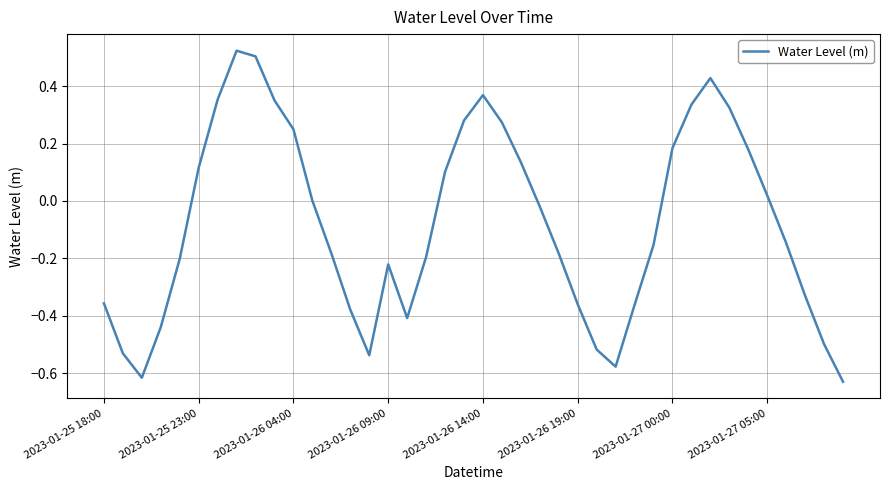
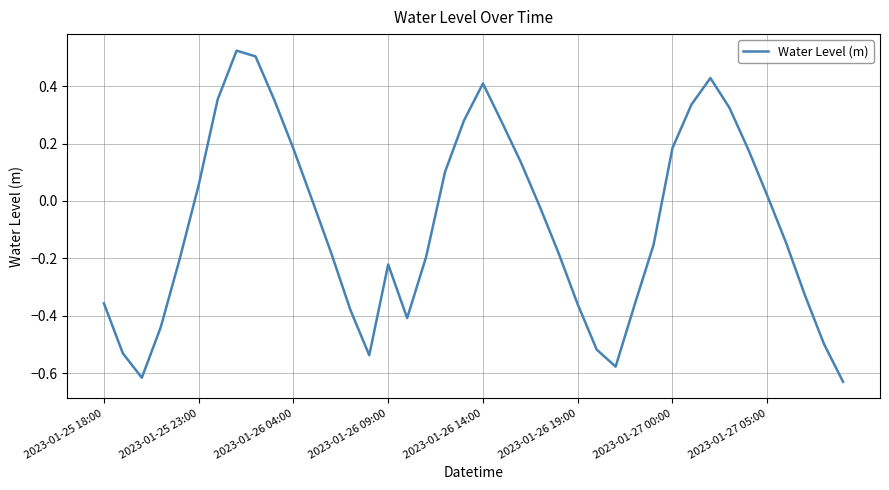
  {
    "2023-01-25 18:00": -0.36,
-   "2023-01-25 23:00": 0.12,
-   "2023-01-26 04:00": 0.25,
+   "2023-01-25 23:00": 0.06,
+   "2023-01-26 04:00": 0.18,
    "2023-01-26 09:00": -0.22,
-   "2023-01-26 14:00": 0.37,
+   "2023-01-26 14:00": 0.41,
    "2023-01-26 19:00": -0.36,
    "2023-01-27 00:00": 0.18,
    "2023-01-27 05:00": 0.02
  }
